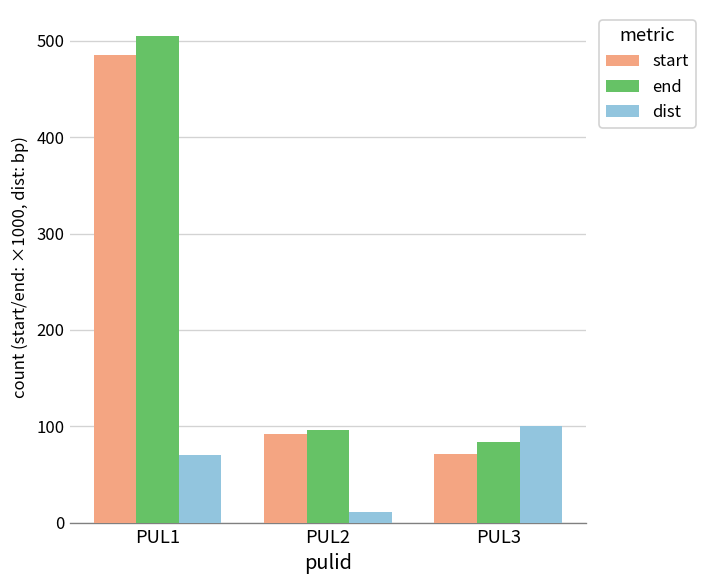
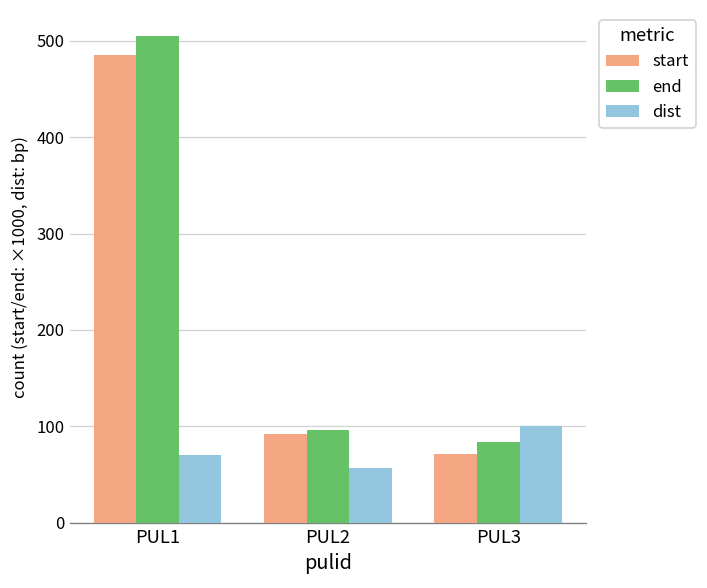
  {
    "start": {
      "PUL1": 480,
      "PUL2": 90,
      "PUL3": 70
    },
    "end": {
      "PUL1": 500,
      "PUL2": 100,
      "PUL3": 80
    },
    "dist": {
      "PUL1": 70,
-     "PUL2": 10,
+     "PUL2": 60,
      "PUL3": 100
    }
  }
